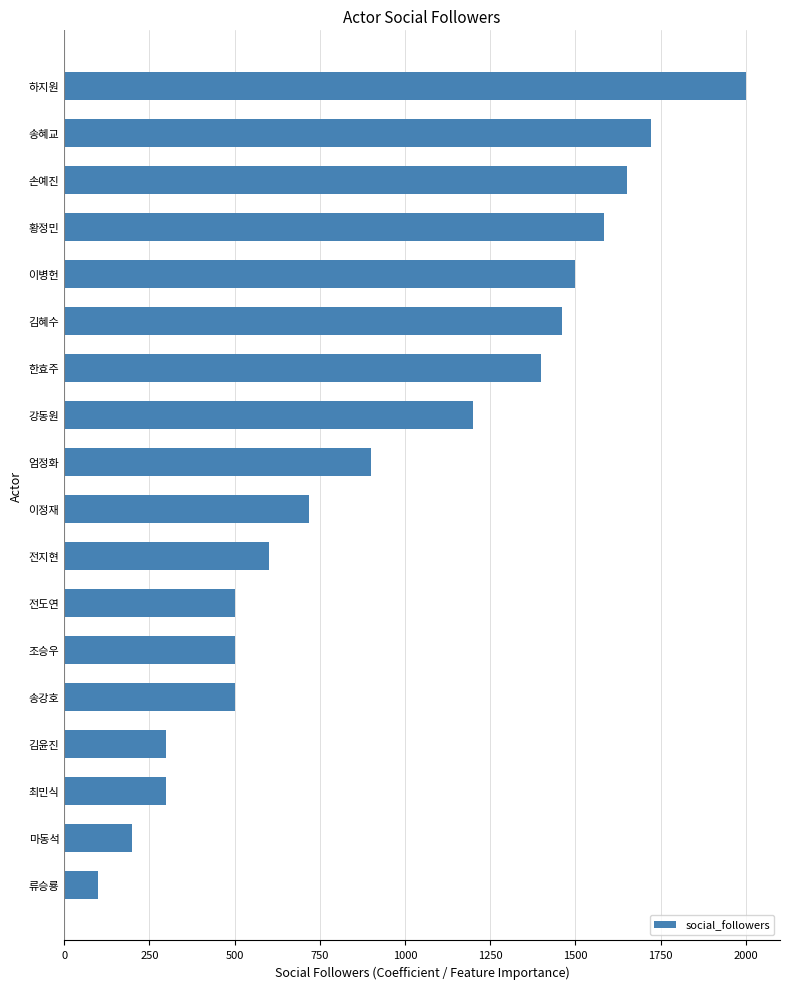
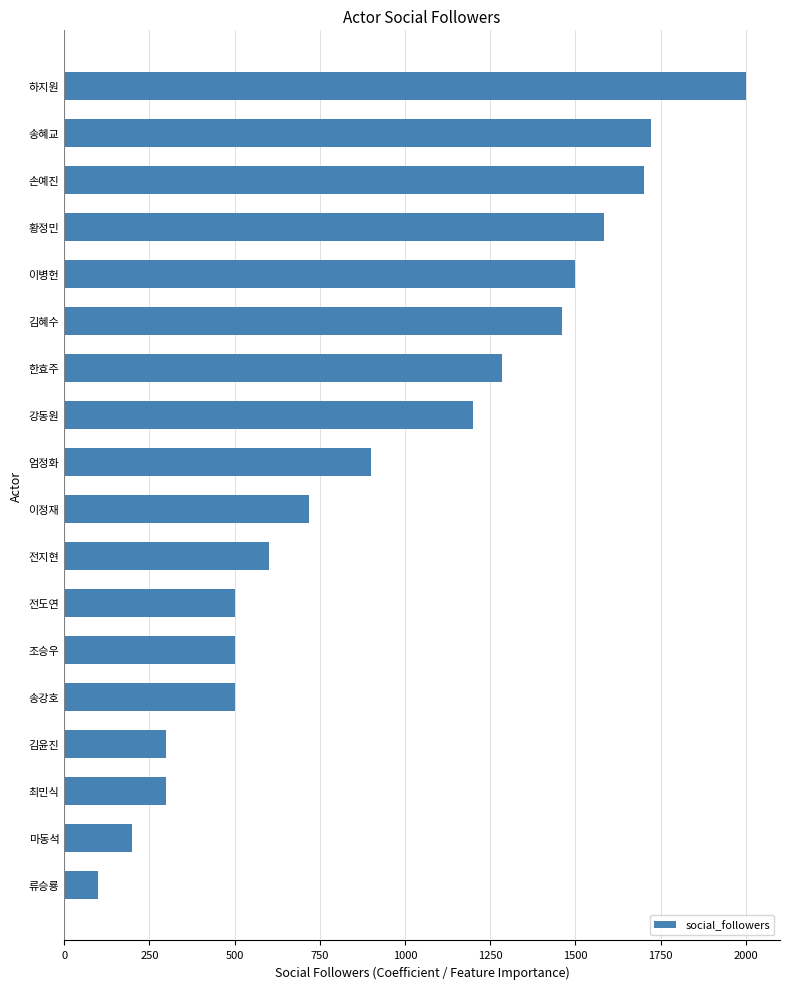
  {
    "하지원": 2000,
    "송혜교": 1720,
-   "손예진": 1650,
+   "손예진": 1700,
    "황정민": 1590,
    "이병헌": 1500,
    "김혜수": 1460,
-   "한효주": 1400,
+   "한효주": 1280,
    "강동원": 1200,
    "엄정화": 900,
    "이정재": 720,
    "전지현": 600,
    "전도연": 500,
    "조승우": 500,
    "송강호": 500,
    "김윤진": 300,
    "최민식": 300,
    "마동석": 200,
    "류승룡": 100
  }
